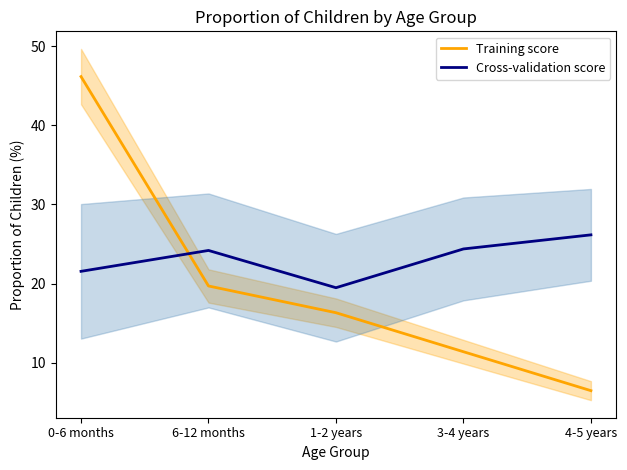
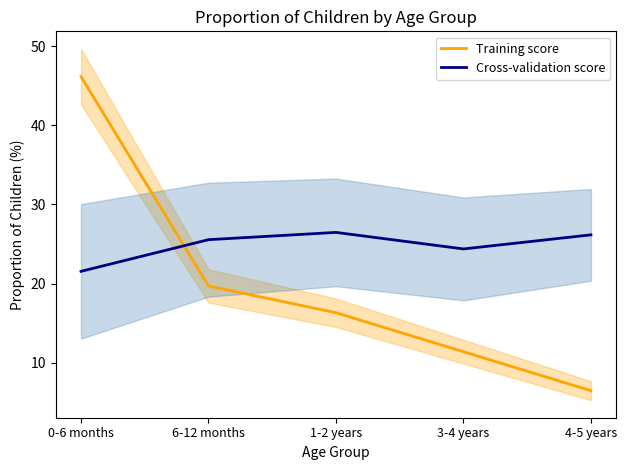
  {
    "Cross-validation score": {
      "0-6 months": 22,
-     "6-12 months": 24,
-     "1-2 years": 19,
+     "6-12 months": 26,
+     "1-2 years": 26,
      "3-4 years": 24,
      "4-5 years": 26
    }
  }
